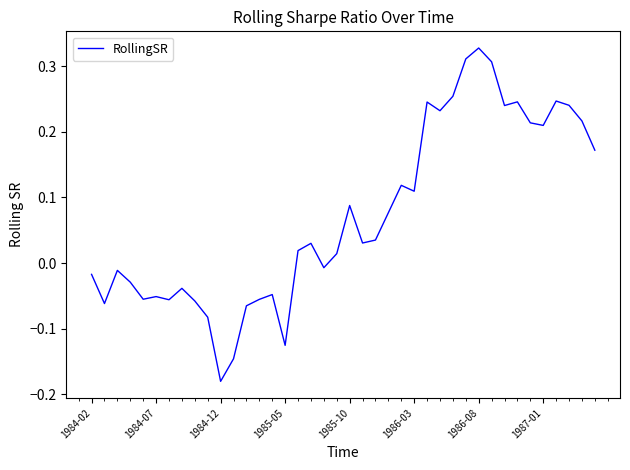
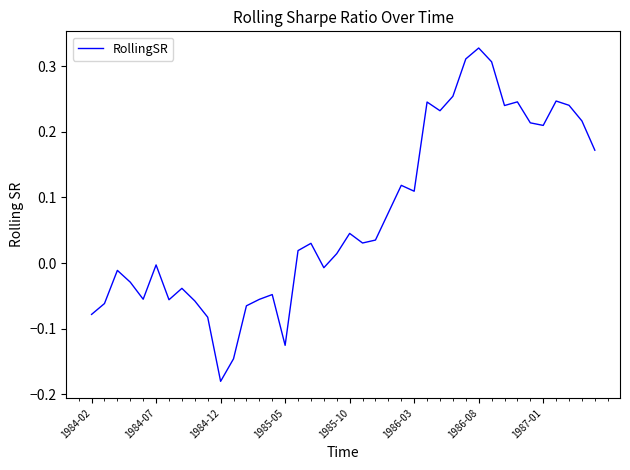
  {
-   "1984-02": -0.02,
-   "1984-07": -0.05,
+   "1984-02": -0.08,
+   "1984-07": 0.00,
    "1984-12": -0.18,
    "1985-05": -0.13,
-   "1985-10": 0.09,
+   "1985-10": 0.05,
    "1986-03": 0.11,
    "1986-08": 0.33,
    "1987-01": 0.21
  }
